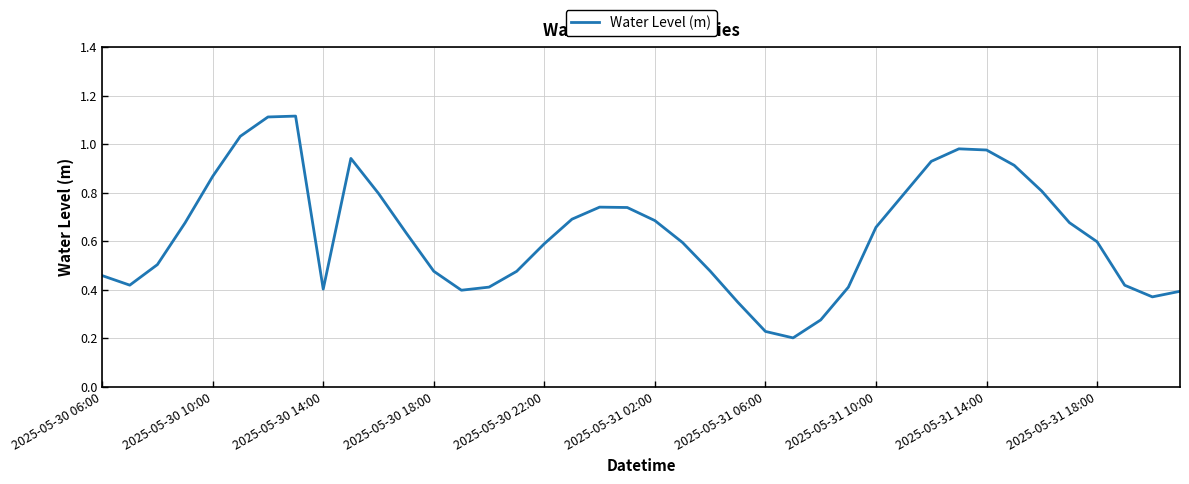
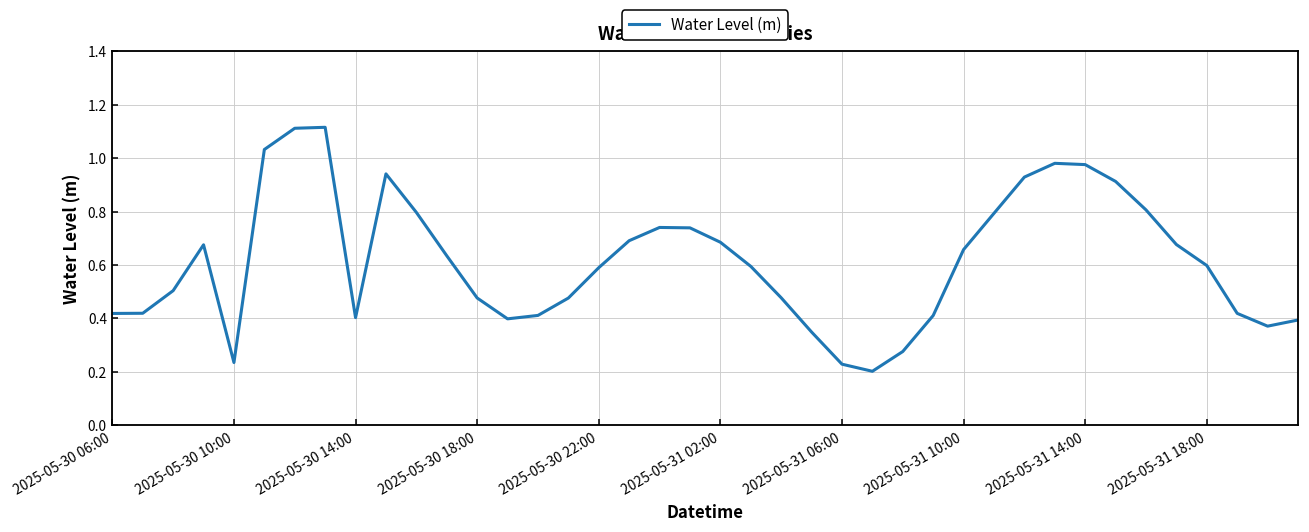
  {
-   "2025-05-30 06:00": 0.46,
-   "2025-05-30 10:00": 0.87,
+   "2025-05-30 06:00": 0.42,
+   "2025-05-30 10:00": 0.23,
    "2025-05-30 14:00": 0.40,
    "2025-05-30 18:00": 0.48,
    "2025-05-30 22:00": 0.59,
    "2025-05-31 02:00": 0.69,
    "2025-05-31 06:00": 0.23,
    "2025-05-31 10:00": 0.66,
    "2025-05-31 14:00": 0.98,
    "2025-05-31 18:00": 0.60
  }
